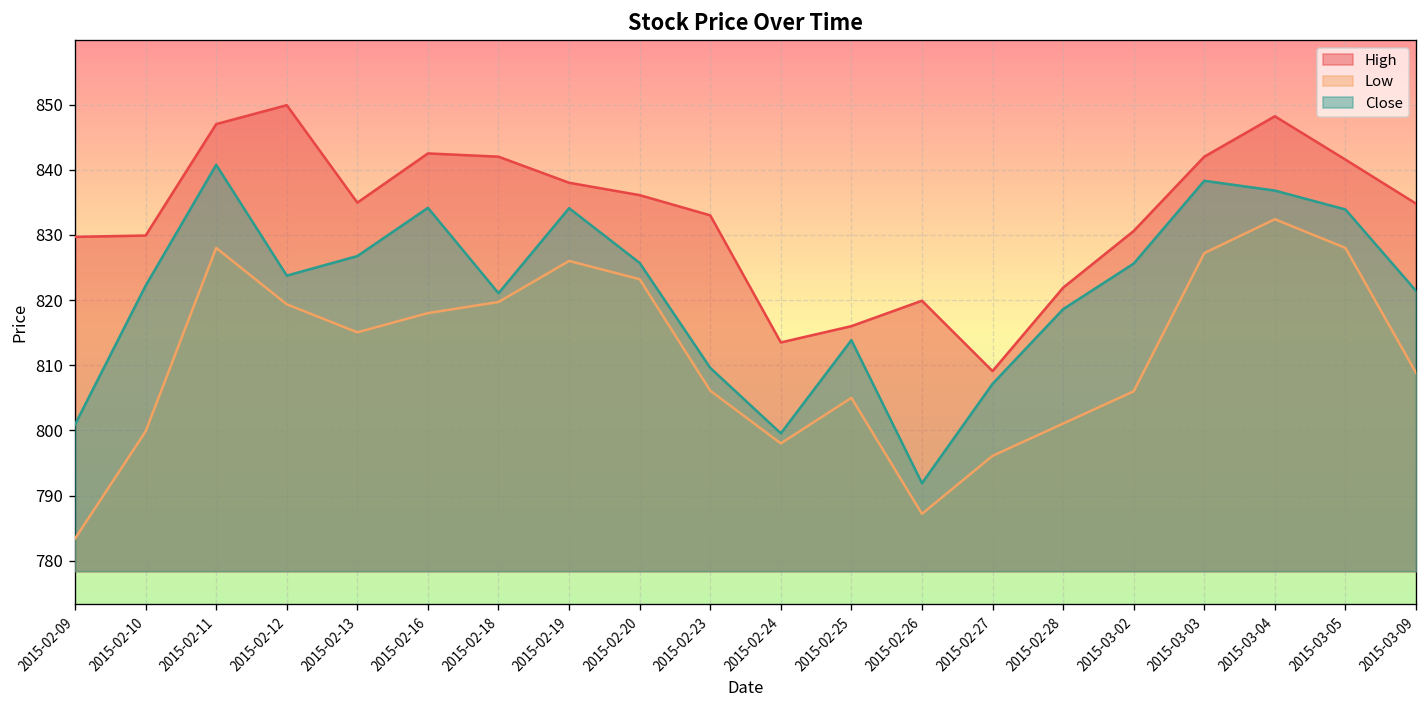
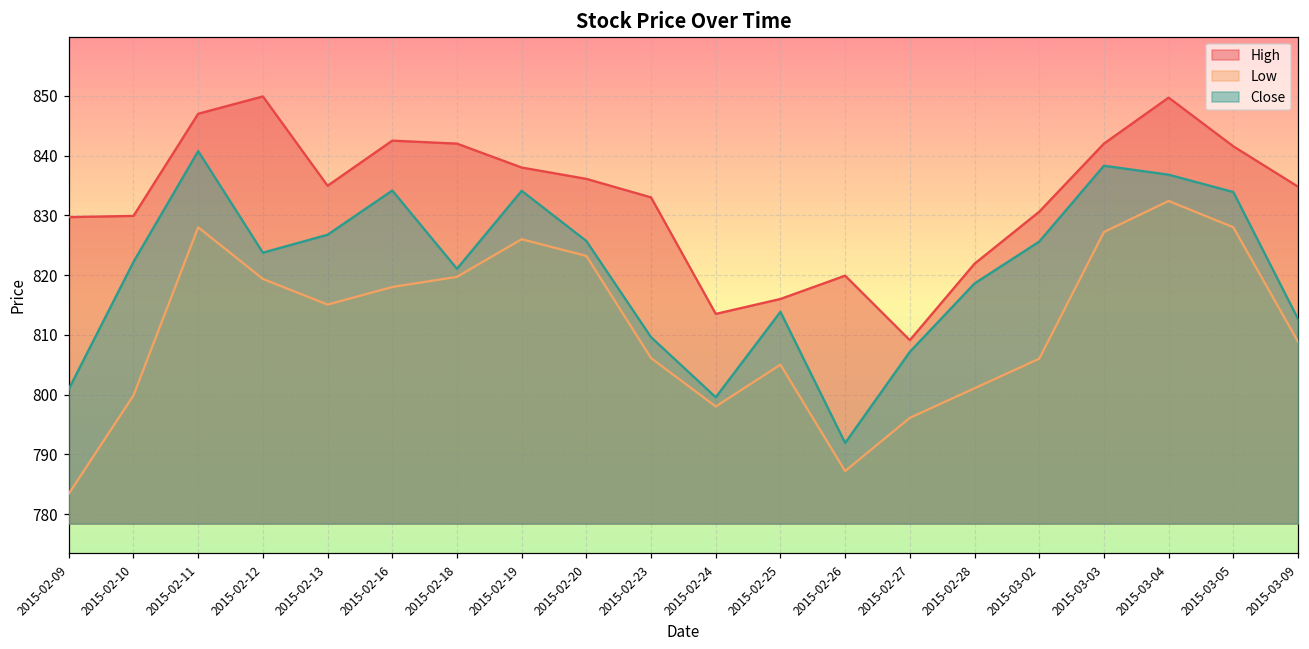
  {
    "High": {
      "2015-02-09": 830,
      "2015-02-10": 830,
      "2015-02-11": 847,
      "2015-02-12": 850,
      "2015-02-13": 835,
      "2015-02-16": 843,
      "2015-02-18": 842,
      "2015-02-19": 838,
      "2015-02-20": 836,
      "2015-02-23": 833,
      "2015-02-24": 814,
      "2015-02-25": 816,
      "2015-02-26": 820,
      "2015-02-27": 809,
      "2015-02-28": 822,
      "2015-03-02": 831,
      "2015-03-03": 842,
-     "2015-03-04": 848,
+     "2015-03-04": 850,
      "2015-03-05": 842,
      "2015-03-09": 835
    },
    "Low": {
      "2015-02-09": 783,
      "2015-02-10": 800,
      "2015-02-11": 828,
      "2015-02-12": 819,
      "2015-02-13": 815,
      "2015-02-16": 818,
      "2015-02-18": 820,
      "2015-02-19": 826,
      "2015-02-20": 823,
      "2015-02-23": 806,
      "2015-02-24": 798,
      "2015-02-25": 805,
      "2015-02-26": 787,
      "2015-02-27": 796,
      "2015-02-28": 801,
      "2015-03-02": 806,
      "2015-03-03": 827,
      "2015-03-04": 832,
      "2015-03-05": 828,
      "2015-03-09": 809
    },
    "Close": {
      "2015-02-09": 801,
      "2015-02-10": 822,
      "2015-02-11": 841,
      "2015-02-12": 824,
      "2015-02-13": 827,
      "2015-02-16": 834,
      "2015-02-18": 821,
      "2015-02-19": 834,
      "2015-02-20": 826,
      "2015-02-23": 810,
      "2015-02-24": 800,
      "2015-02-25": 814,
      "2015-02-26": 792,
      "2015-02-27": 807,
      "2015-02-28": 819,
      "2015-03-02": 826,
      "2015-03-03": 838,
      "2015-03-04": 837,
      "2015-03-05": 834,
-     "2015-03-09": 821
+     "2015-03-09": 813
    }
  }
